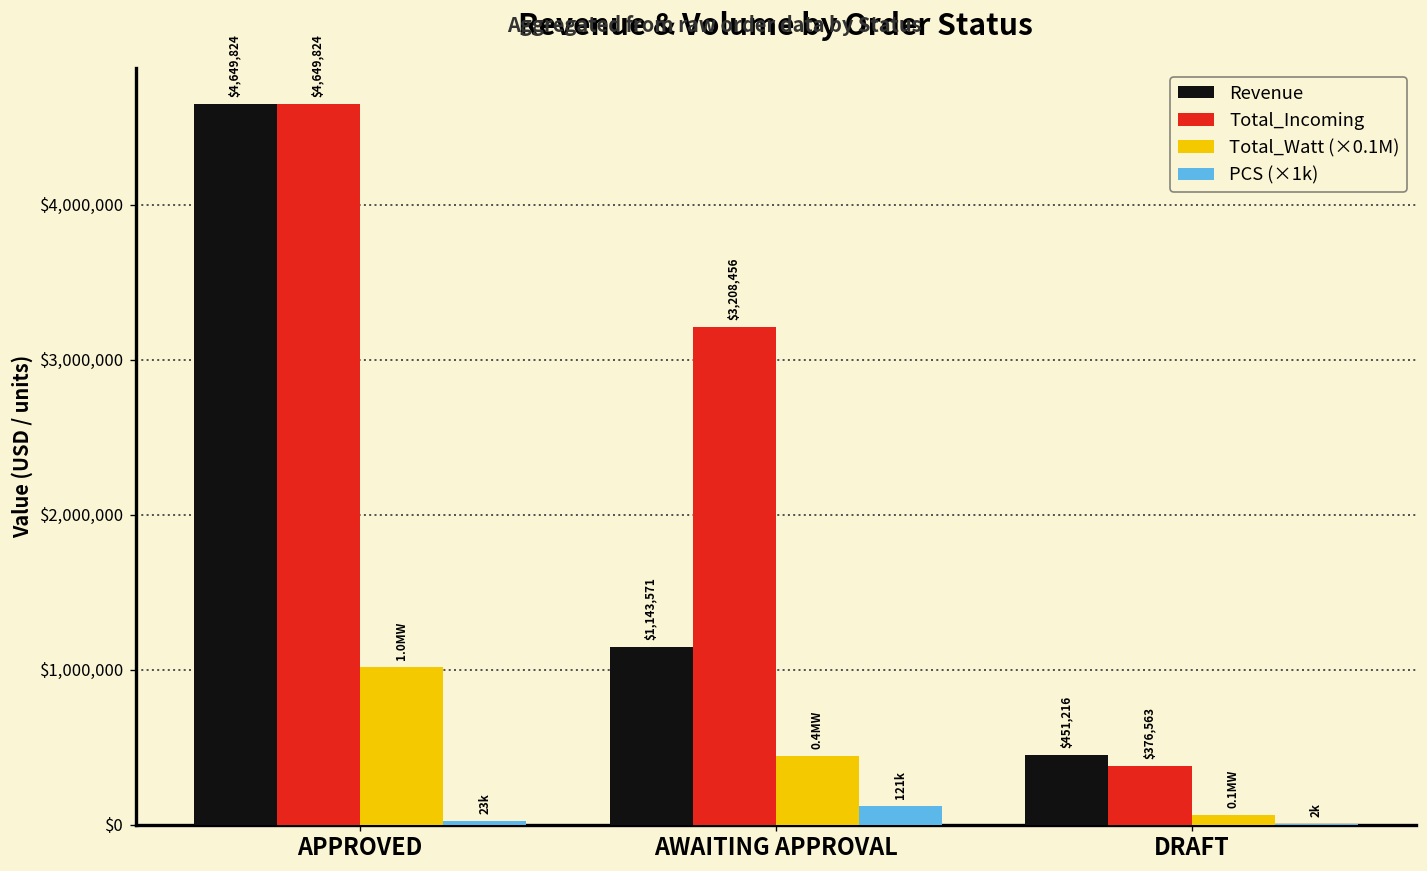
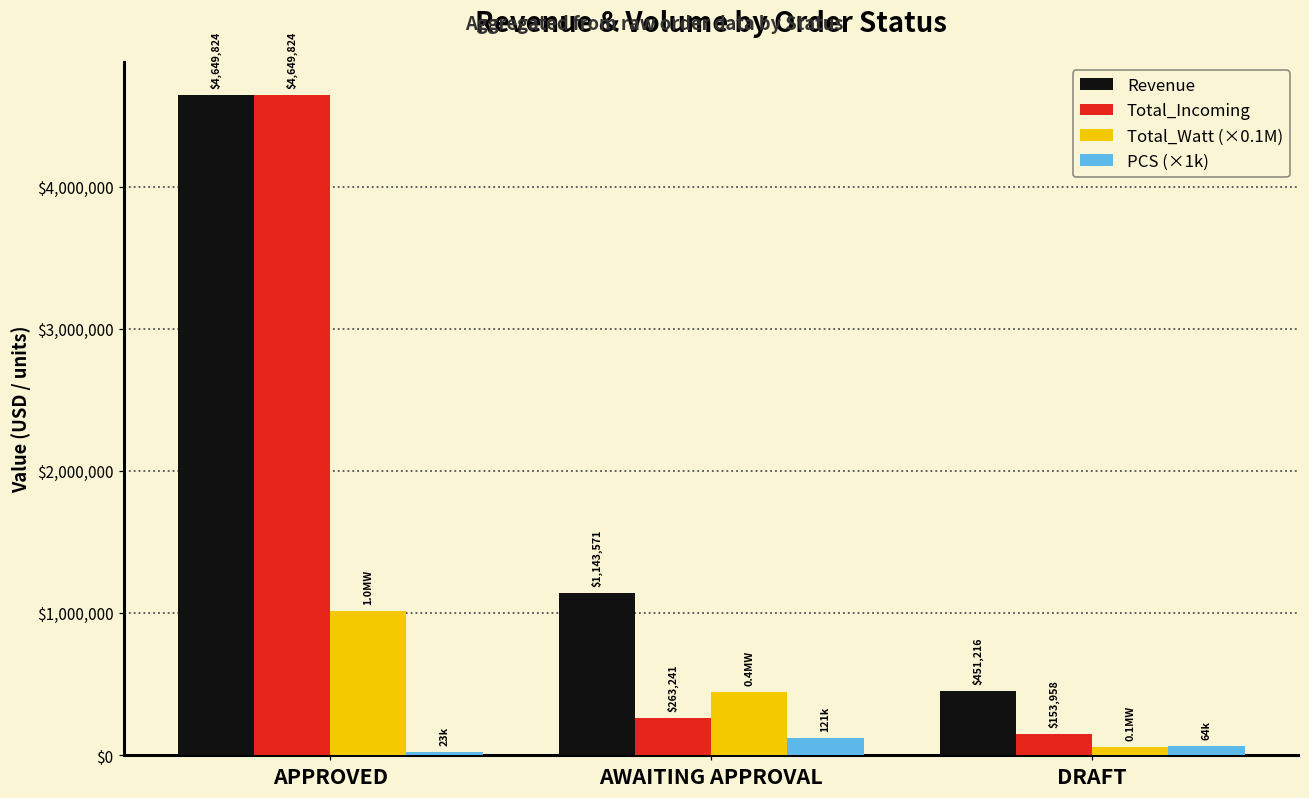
  {
    "Revenue": {
      "APPROVED": "$4,649,824",
      "AWAITING APPROVAL": "$1,143,571",
      "DRAFT": "$451,216"
    },
    "Total_Incoming": {
      "APPROVED": "$4,649,824",
-     "AWAITING APPROVAL": "$3,208,456",
-     "DRAFT": "$376,563"
+     "AWAITING APPROVAL": "$263,241",
+     "DRAFT": "$153,958"
    },
    "PCS (×1k)": {
      "APPROVED": "23k",
      "AWAITING APPROVAL": "121k",
-     "DRAFT": "2k"
+     "DRAFT": "64k"
    }
  }
